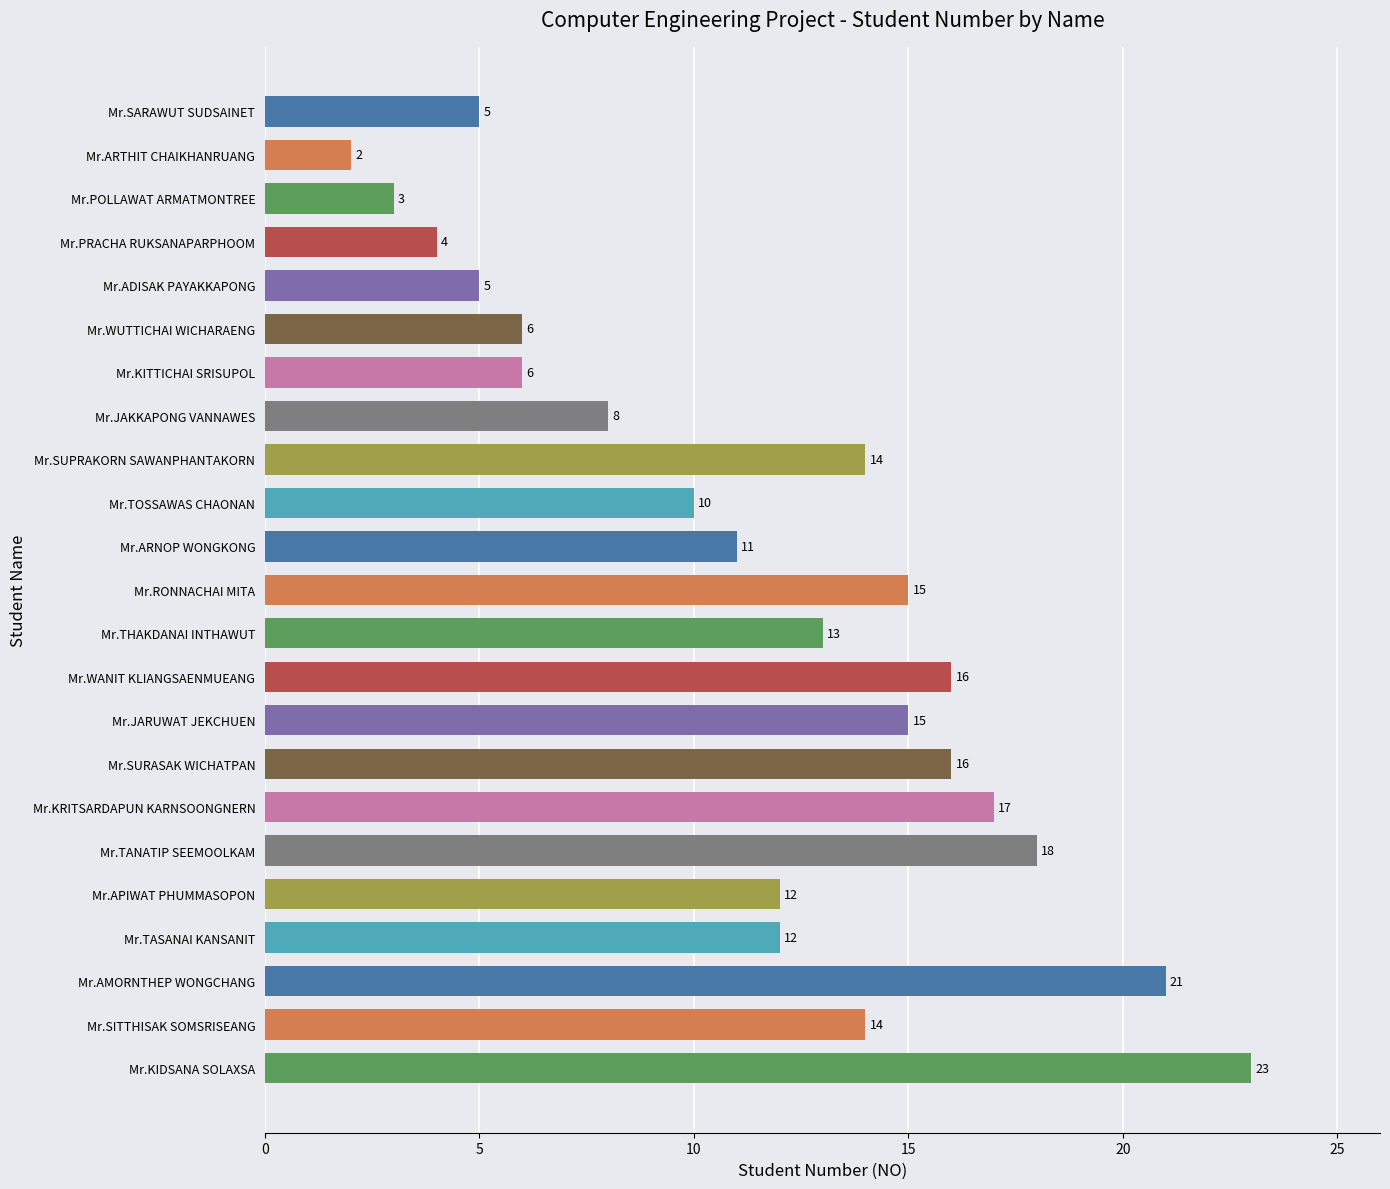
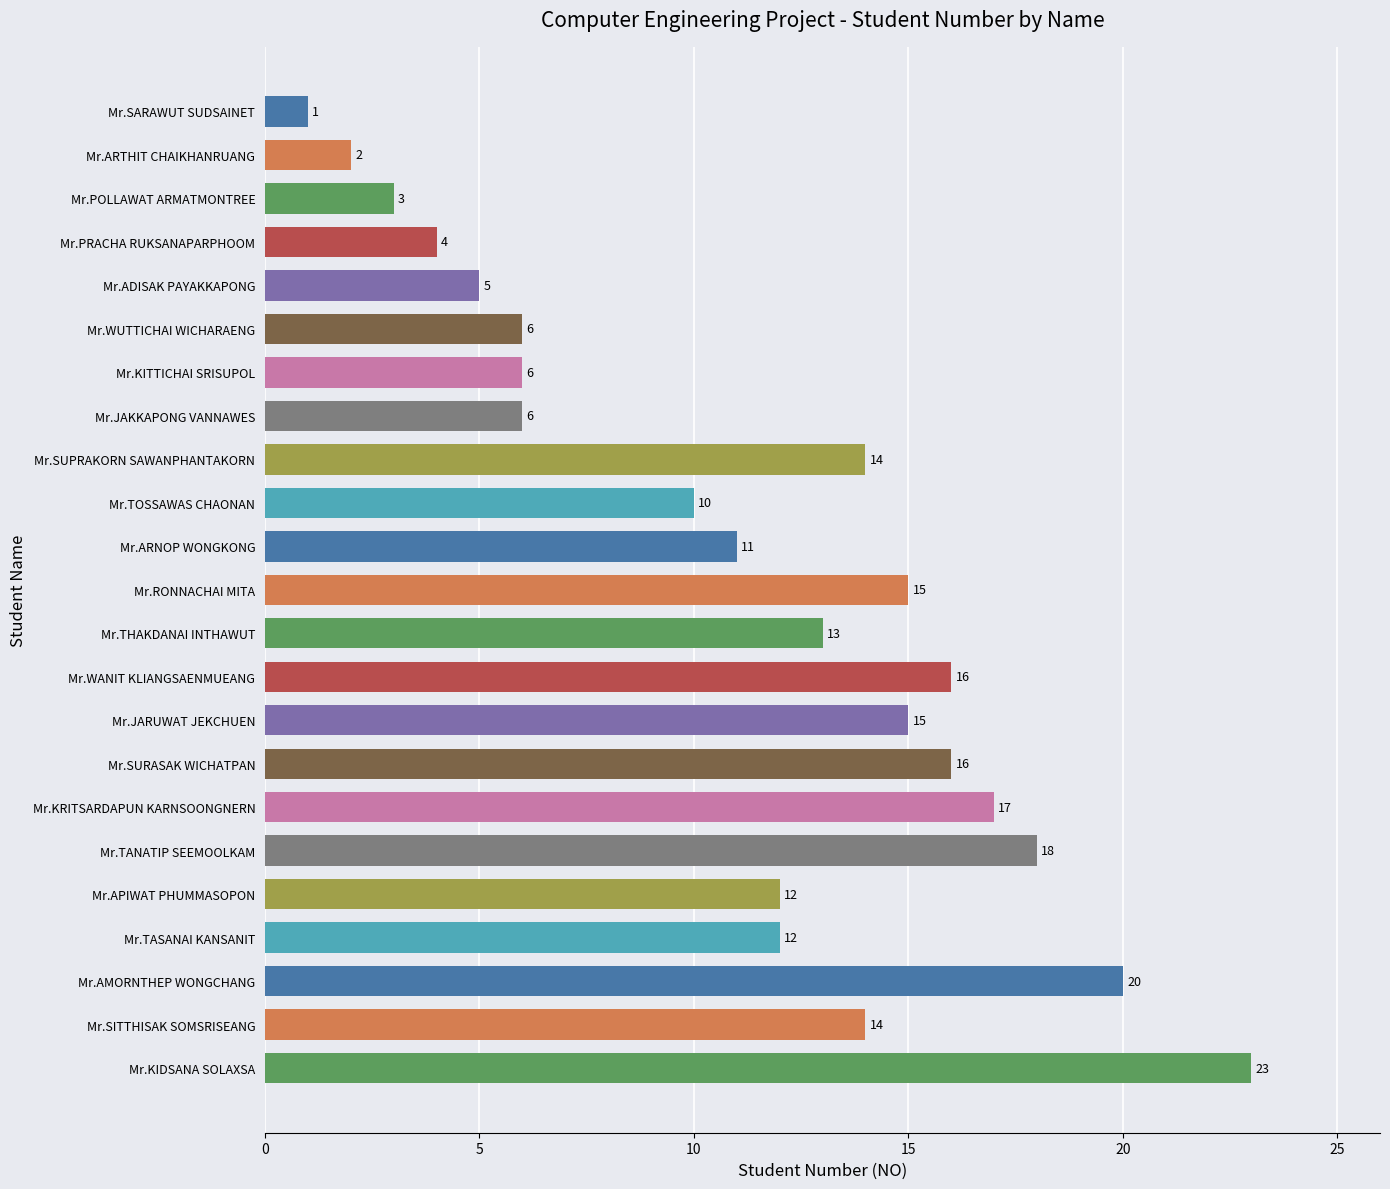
  {
-   "Mr.SARAWUT SUDSAINET": 5,
+   "Mr.SARAWUT SUDSAINET": 1,
    "Mr.ARTHIT CHAIKHANRUANG": 2,
    "Mr.POLLAWAT ARMATMONTREE": 3,
    "Mr.PRACHA RUKSANAPARPHOOM": 4,
    "Mr.ADISAK PAYAKKAPONG": 5,
    "Mr.WUTTICHAI WICHARAENG": 6,
    "Mr.KITTICHAI SRISUPOL": 6,
-   "Mr.JAKKAPONG VANNAWES": 8,
+   "Mr.JAKKAPONG VANNAWES": 6,
    "Mr.SUPRAKORN SAWANPHANTAKORN": 14,
    "Mr.TOSSAWAS CHAONAN": 10,
    "Mr.ARNOP WONGKONG": 11,
    "Mr.RONNACHAI MITA": 15,
    "Mr.THAKDANAI INTHAWUT": 13,
    "Mr.WANIT KLIANGSAENMUEANG": 16,
    "Mr.JARUWAT JEKCHUEN": 15,
    "Mr.SURASAK WICHATPAN": 16,
    "Mr.KRITSARDAPUN KARNSOONGNERN": 17,
    "Mr.TANATIP SEEMOOLKAM": 18,
    "Mr.APIWAT PHUMMASOPON": 12,
    "Mr.TASANAI KANSANIT": 12,
-   "Mr.AMORNTHEP WONGCHANG": 21,
+   "Mr.AMORNTHEP WONGCHANG": 20,
    "Mr.SITTHISAK SOMSRISEANG": 14,
    "Mr.KIDSANA SOLAXSA": 23
  }
